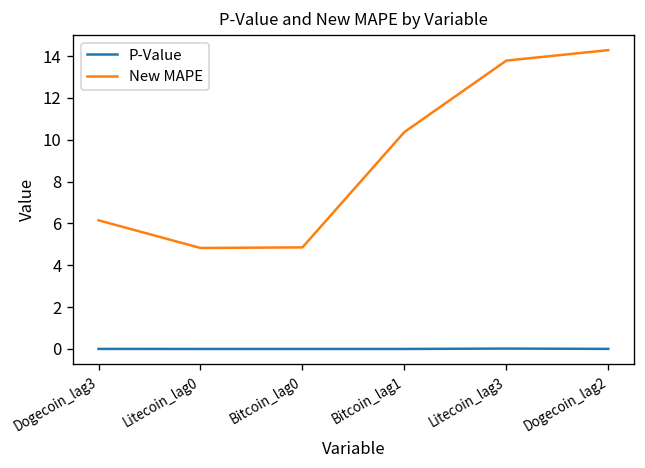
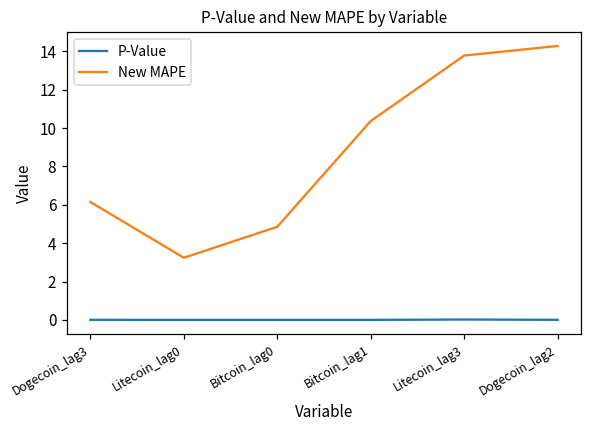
  {
    "P-Value": {
      "Dogecoin_lag3": 0.0,
      "Litecoin_lag0": 0.0,
      "Bitcoin_lag0": 0.0,
      "Bitcoin_lag1": 0.0,
      "Litecoin_lag3": 0.0,
      "Dogecoin_lag2": 0.0
    },
    "New MAPE": {
      "Dogecoin_lag3": 6.1,
-     "Litecoin_lag0": 4.8,
+     "Litecoin_lag0": 3.2,
      "Bitcoin_lag0": 4.9,
      "Bitcoin_lag1": 10.4,
      "Litecoin_lag3": 13.8,
      "Dogecoin_lag2": 14.3
    }
  }
